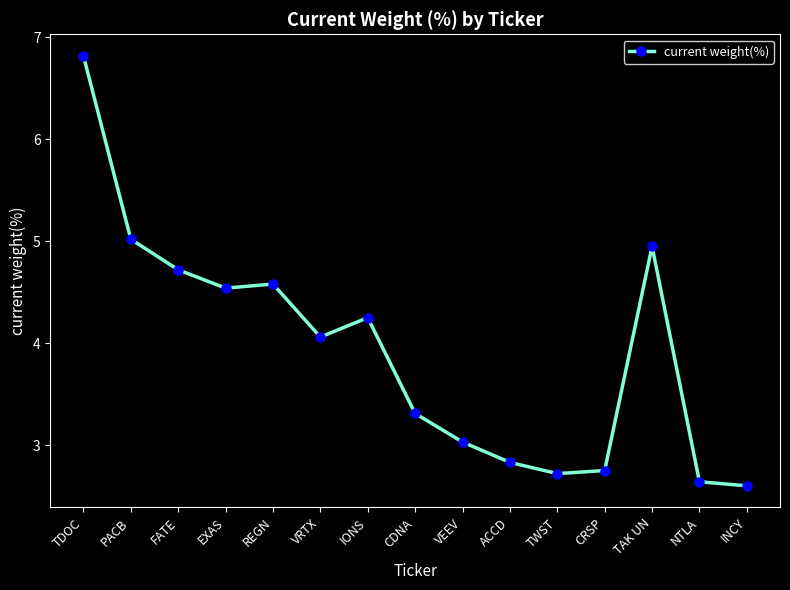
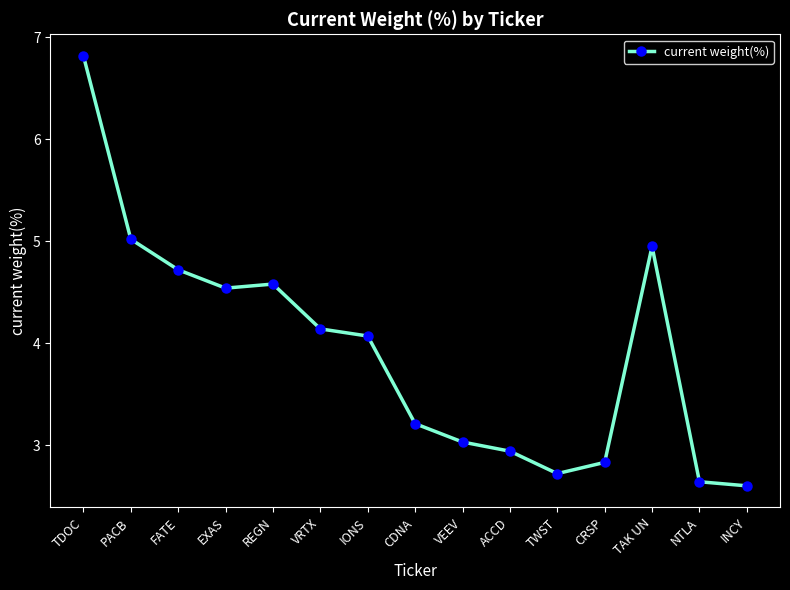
  {
    "TDOC": 6.82,
    "PACB": 5.02,
    "FATE": 4.72,
    "EXAS": 4.54,
    "REGN": 4.58,
-   "VRTX": 4.06,
-   "IONS": 4.25,
-   "CDNA": 3.31,
+   "VRTX": 4.14,
+   "IONS": 4.07,
+   "CDNA": 3.21,
    "VEEV": 3.03,
-   "ACCD": 2.83,
+   "ACCD": 2.94,
    "TWST": 2.72,
-   "CRSP": 2.75,
+   "CRSP": 2.83,
    "TAK UN": 4.95,
    "NTLA": 2.64,
    "INCY": 2.60
  }
